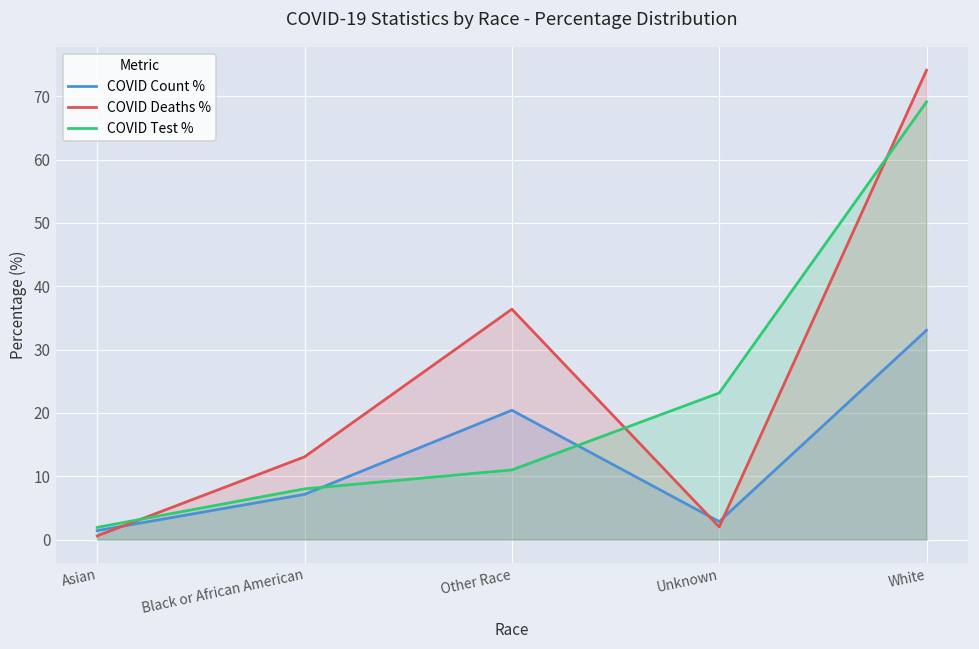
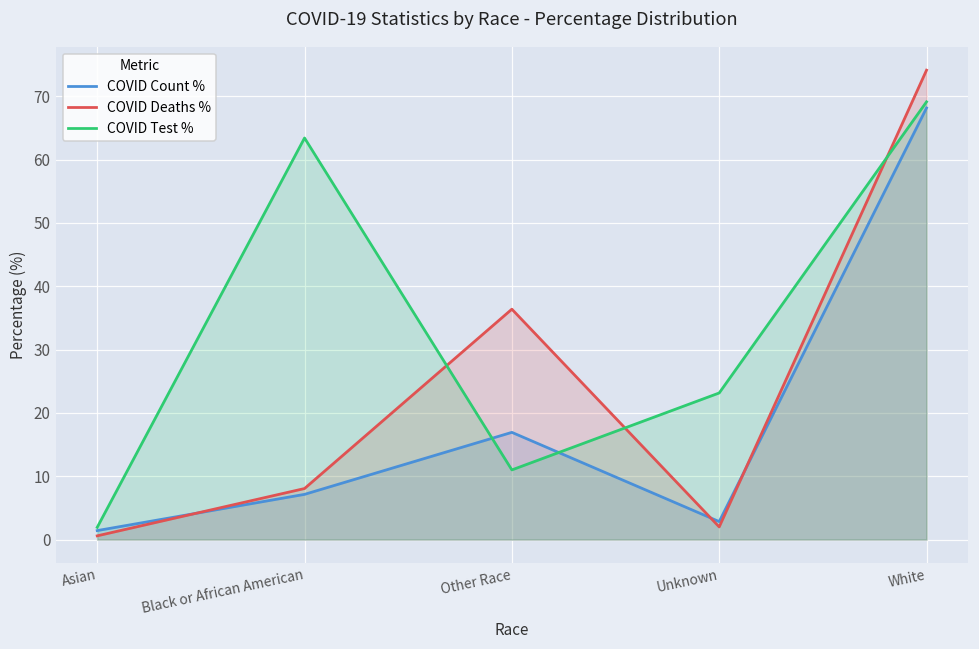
  {
    "COVID Count %": {
      "Asian": 1,
      "Black or African American": 7,
-     "Other Race": 20,
+     "Other Race": 17,
      "Unknown": 3,
-     "White": 33
+     "White": 68
    },
    "COVID Deaths %": {
      "Asian": 1,
-     "Black or African American": 13,
+     "Black or African American": 8,
      "Other Race": 36,
      "Unknown": 2,
      "White": 74
    },
    "COVID Test %": {
      "Asian": 2,
-     "Black or African American": 8,
+     "Black or African American": 63,
      "Other Race": 11,
      "Unknown": 23,
      "White": 69
    }
  }
